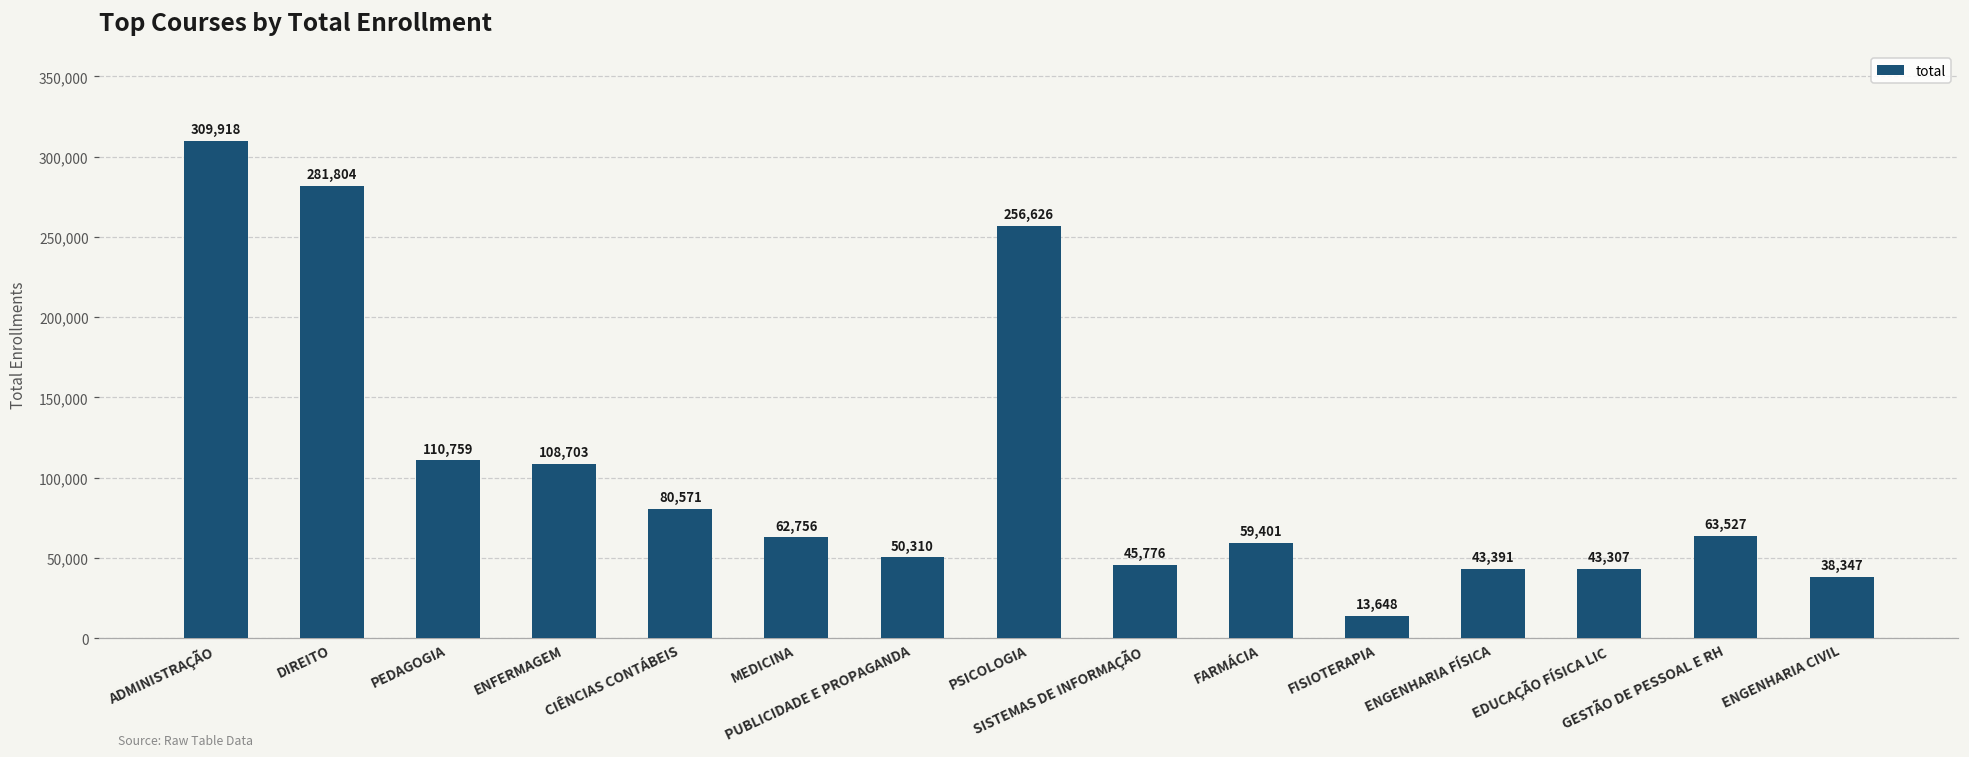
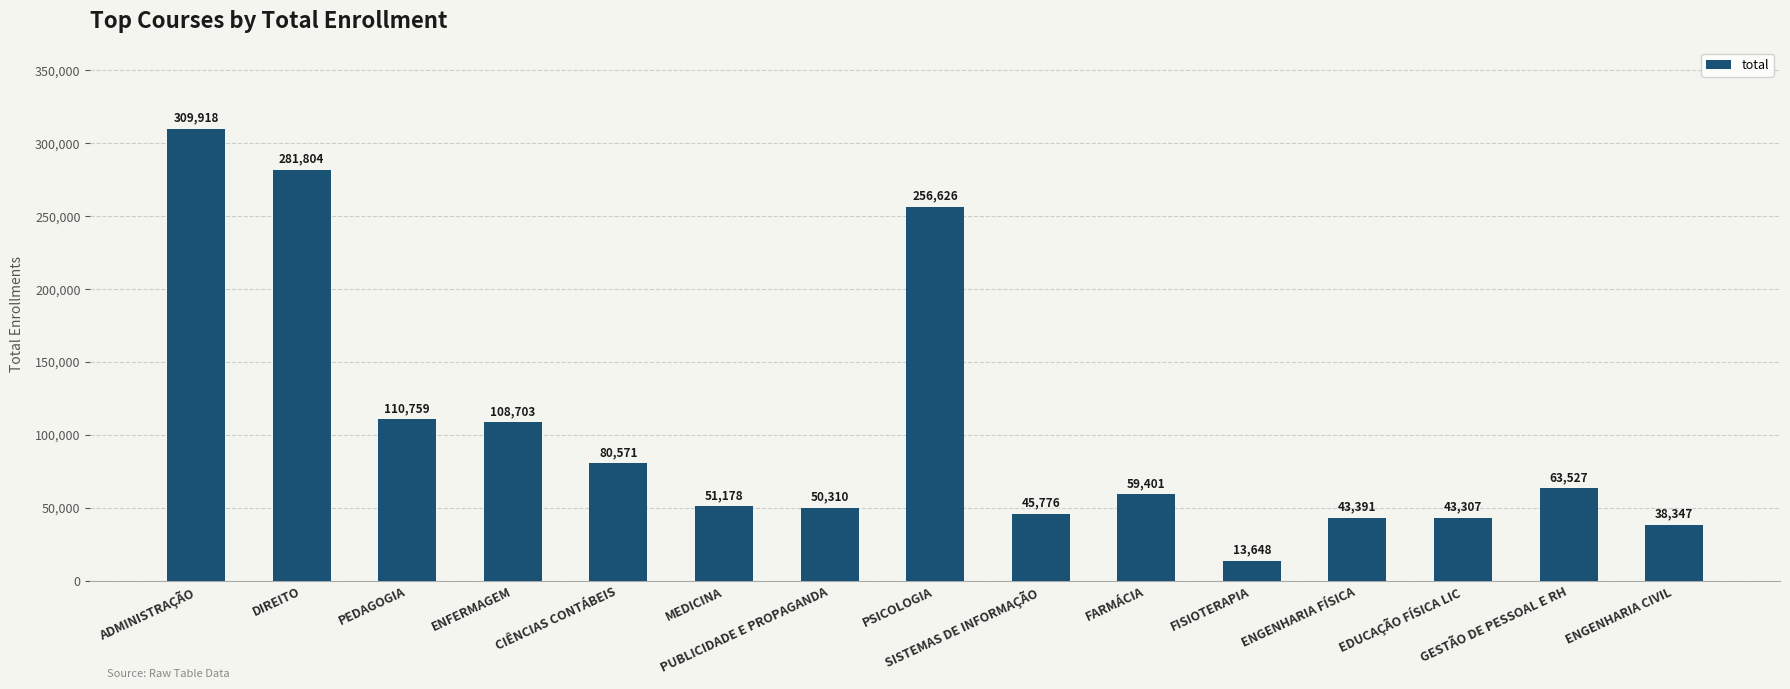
  {
    "ADMINISTRAÇÃO": "309,918",
    "DIREITO": "281,804",
    "PEDAGOGIA": "110,759",
    "ENFERMAGEM": "108,703",
    "CIÊNCIAS CONTÁBEIS": "80,571",
-   "MEDICINA": "62,756",
+   "MEDICINA": "51,178",
    "PUBLICIDADE E PROPAGANDA": "50,310",
    "PSICOLOGIA": "256,626",
    "SISTEMAS DE INFORMAÇÃO": "45,776",
    "FARMÁCIA": "59,401",
    "FISIOTERAPIA": "13,648",
    "ENGENHARIA FÍSICA": "43,391",
    "EDUCAÇÃO FÍSICA LIC": "43,307",
    "GESTÃO DE PESSOAL E RH": "63,527",
    "ENGENHARIA CIVIL": "38,347"
  }
